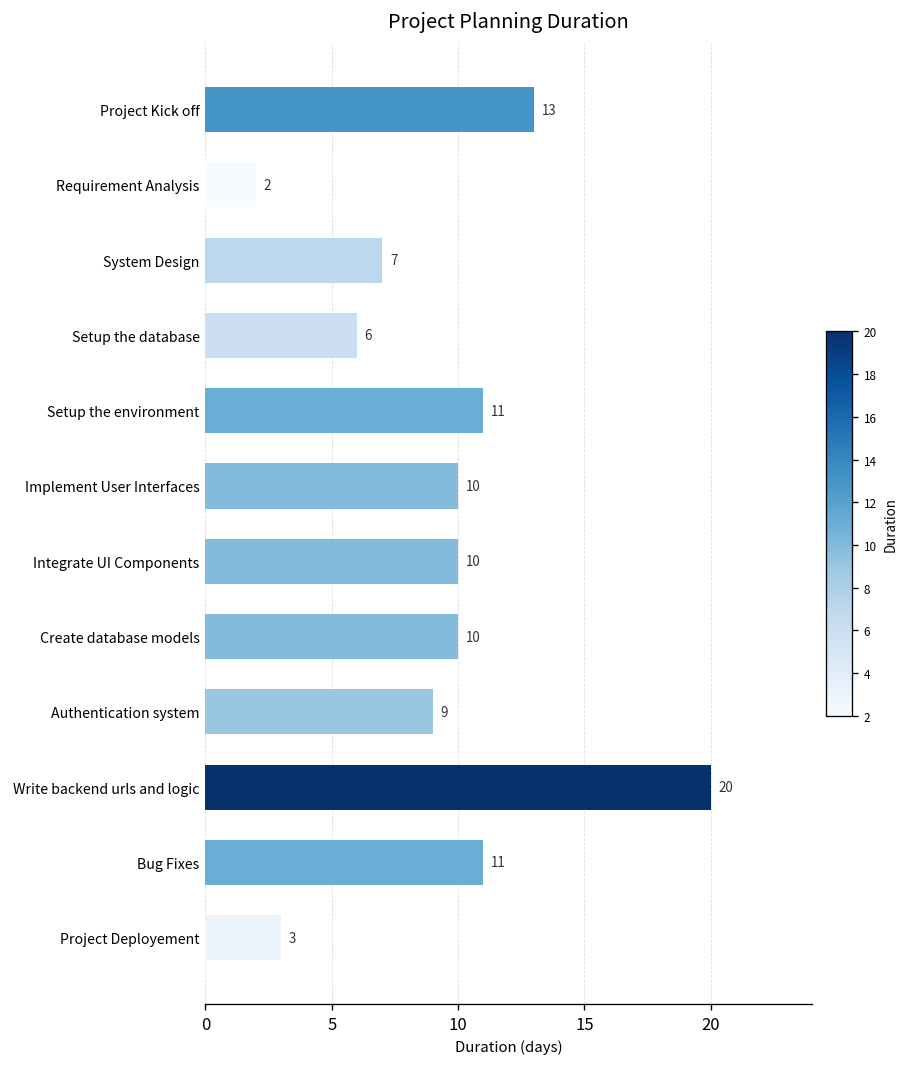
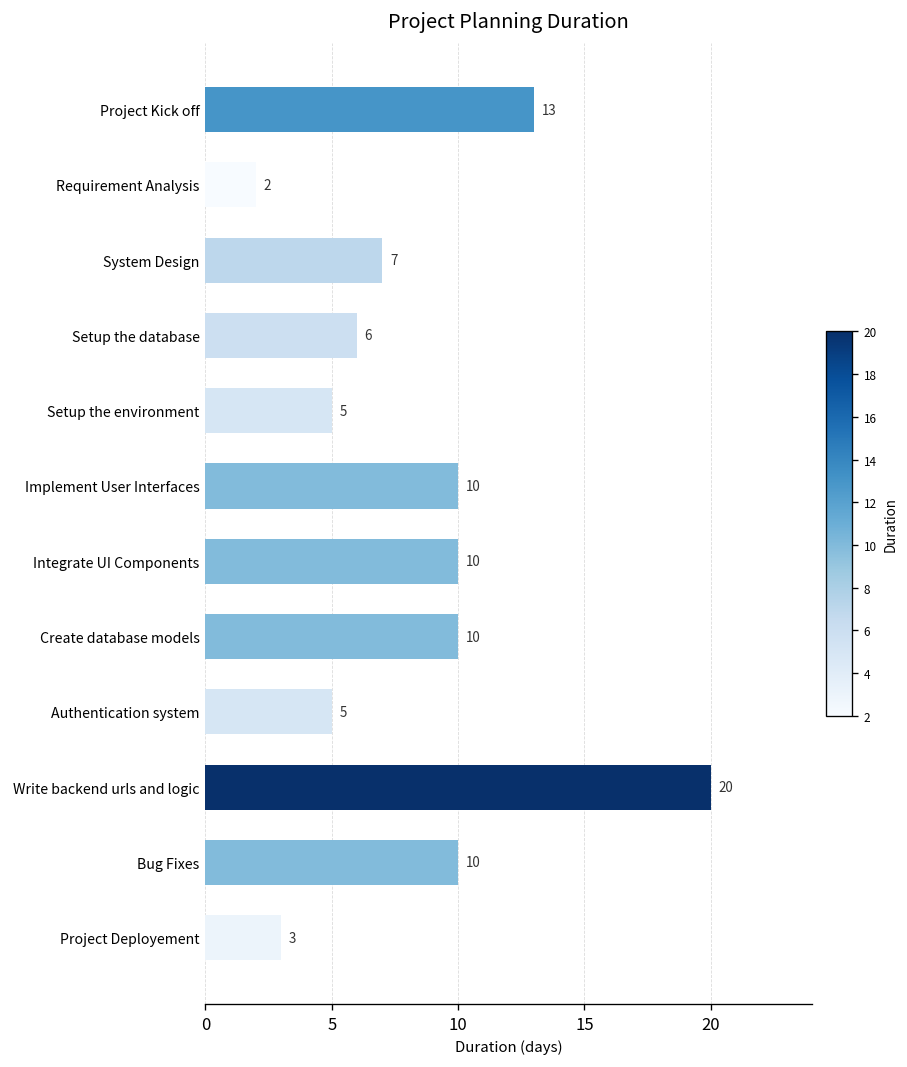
  {
    "Project Kick off": 13,
    "Requirement Analysis": 2,
    "System Design": 7,
    "Setup the database": 6,
-   "Setup the environment": 11,
+   "Setup the environment": 5,
    "Implement User Interfaces": 10,
    "Integrate UI Components": 10,
    "Create database models": 10,
-   "Authentication system": 9,
+   "Authentication system": 5,
    "Write backend urls and logic": 20,
-   "Bug Fixes": 11,
+   "Bug Fixes": 10,
    "Project Deployement": 3
  }
